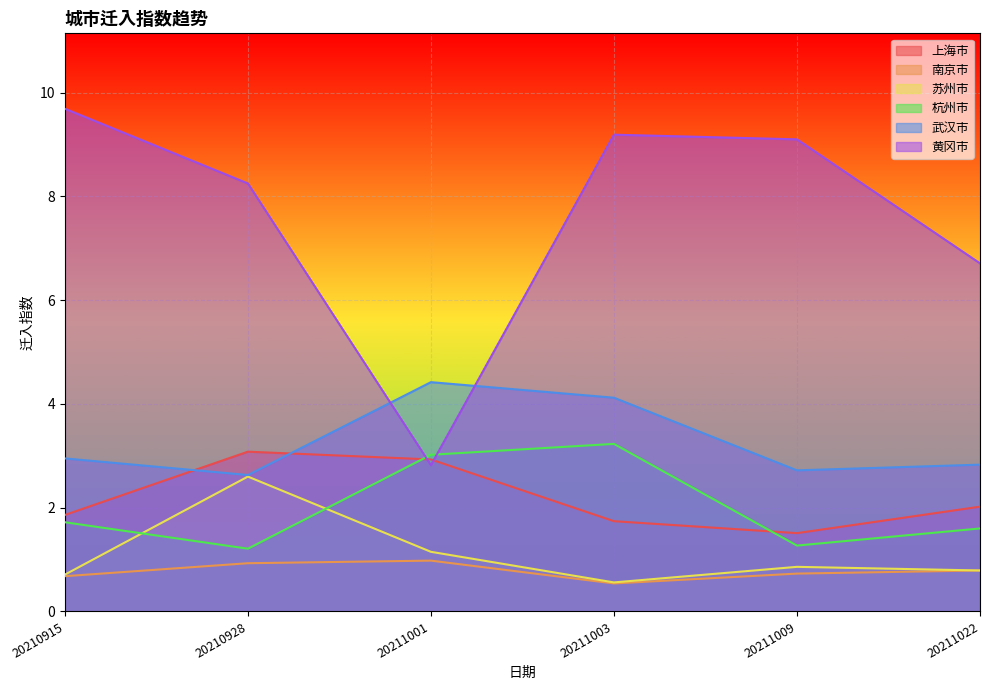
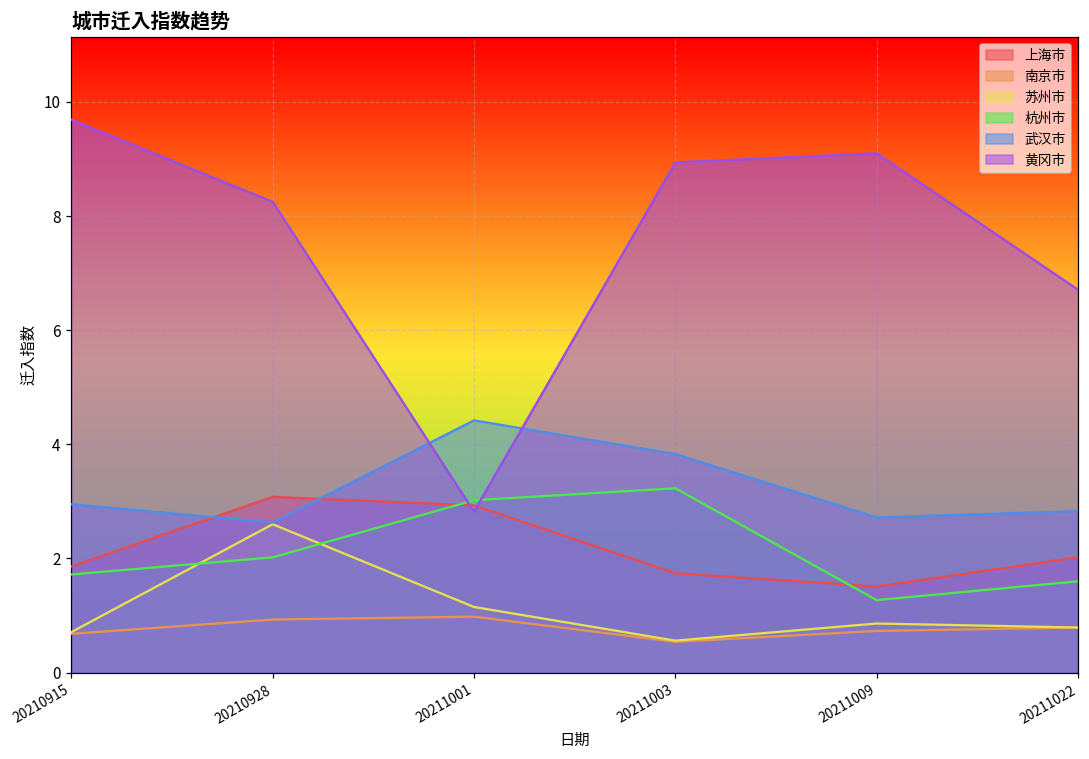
  {
    "苏州市": {
      "20211001": 1.2,
      "20211009": 0.9
    },
    "杭州市": {
      "20210915": 1.7,
-     "20210928": 1.2,
+     "20210928": 2.0,
      "20211001": 3.0,
      "20211003": 3.2,
      "20211009": 1.3,
      "20211022": 1.6
    },
    "武汉市": {
      "20210915": 3.0,
      "20211001": 4.4,
-     "20211003": 4.1,
+     "20211003": 3.8,
      "20211009": 2.7,
      "20211022": 2.8
    },
    "黄冈市": {
      "20210915": 9.7,
      "20210928": 8.3,
      "20211001": 2.8,
-     "20211003": 9.2,
+     "20211003": 8.9,
      "20211009": 9.1,
      "20211022": 6.7
    }
  }
